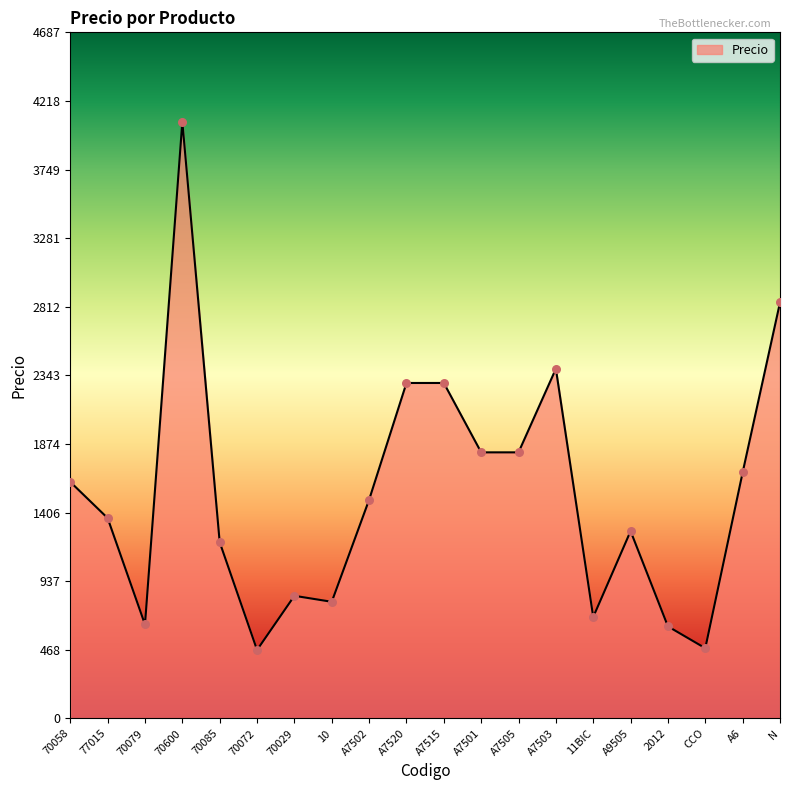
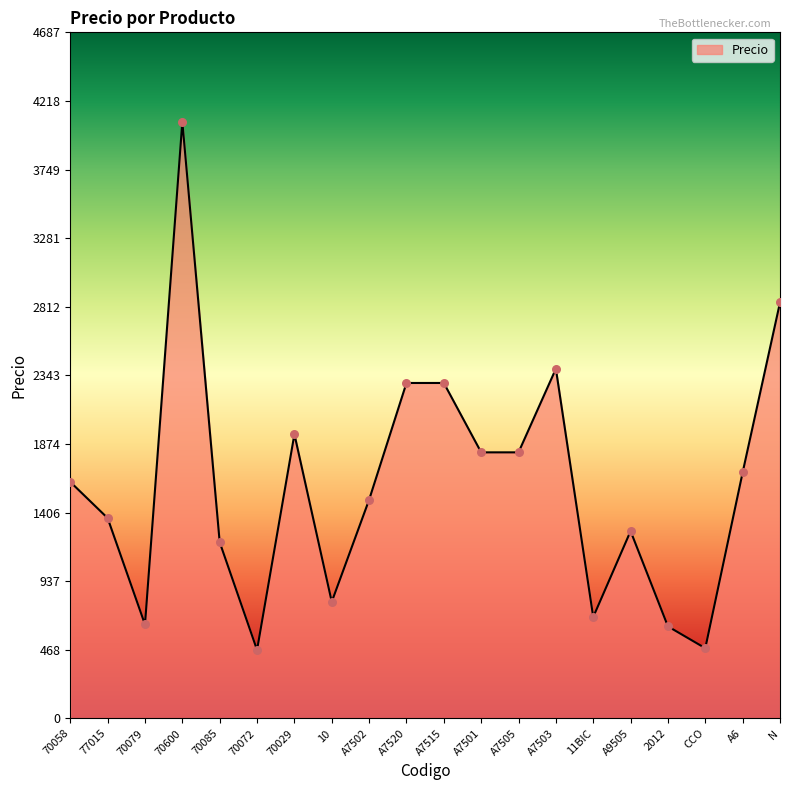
  {
    "70058": 1620,
    "77015": 1370,
    "70079": 640,
    "70600": 4080,
    "70085": 1200,
    "70072": 470,
-   "70029": 840,
+   "70029": 1940,
    "10": 800,
    "A7502": 1490,
    "A7520": 2290,
    "A7515": 2290,
    "A7501": 1820,
    "A7505": 1820,
    "A7503": 2390,
    "11BIC": 690,
    "A9505": 1280,
    "2012": 630,
    "CCO": 480,
    "A6": 1680,
    "N": 2840
  }
